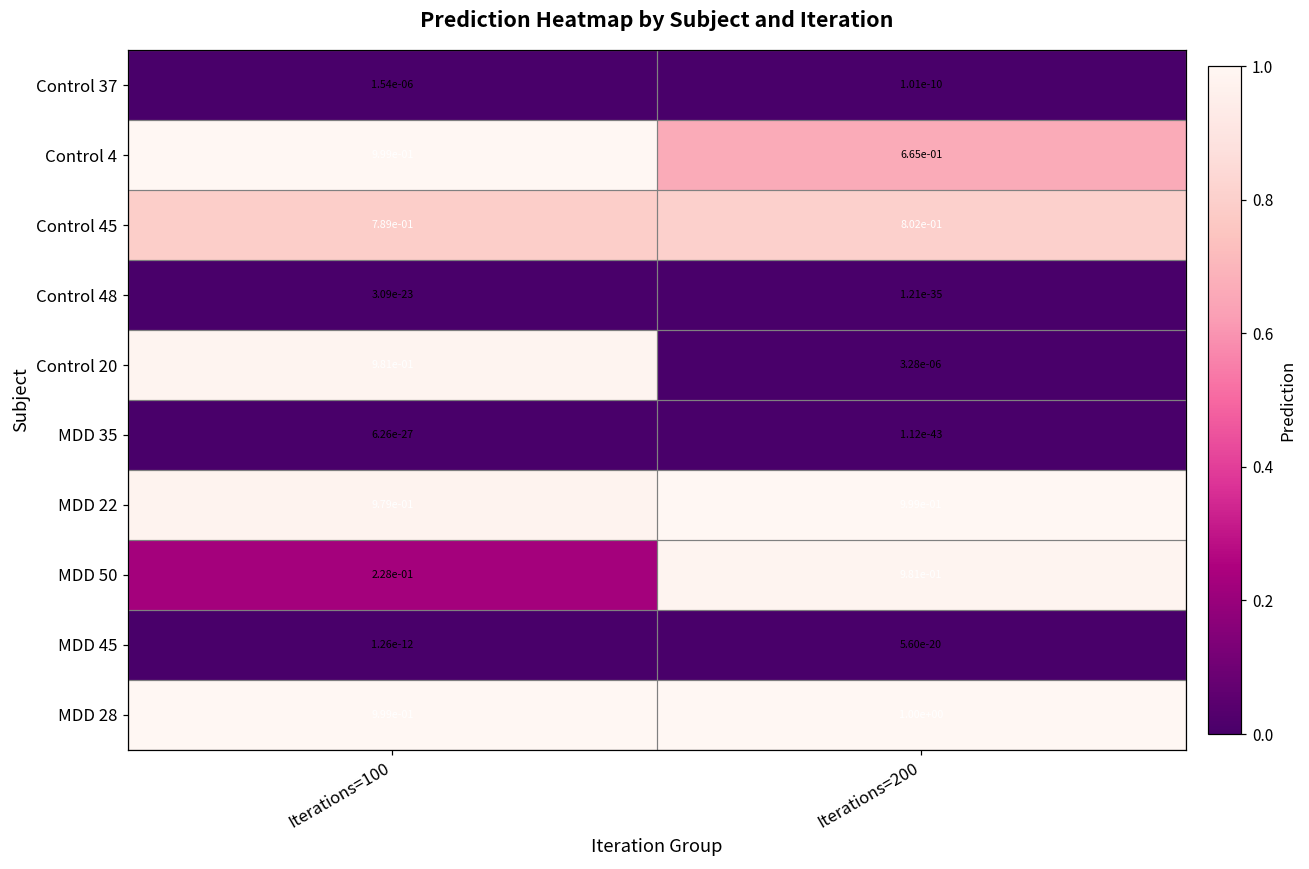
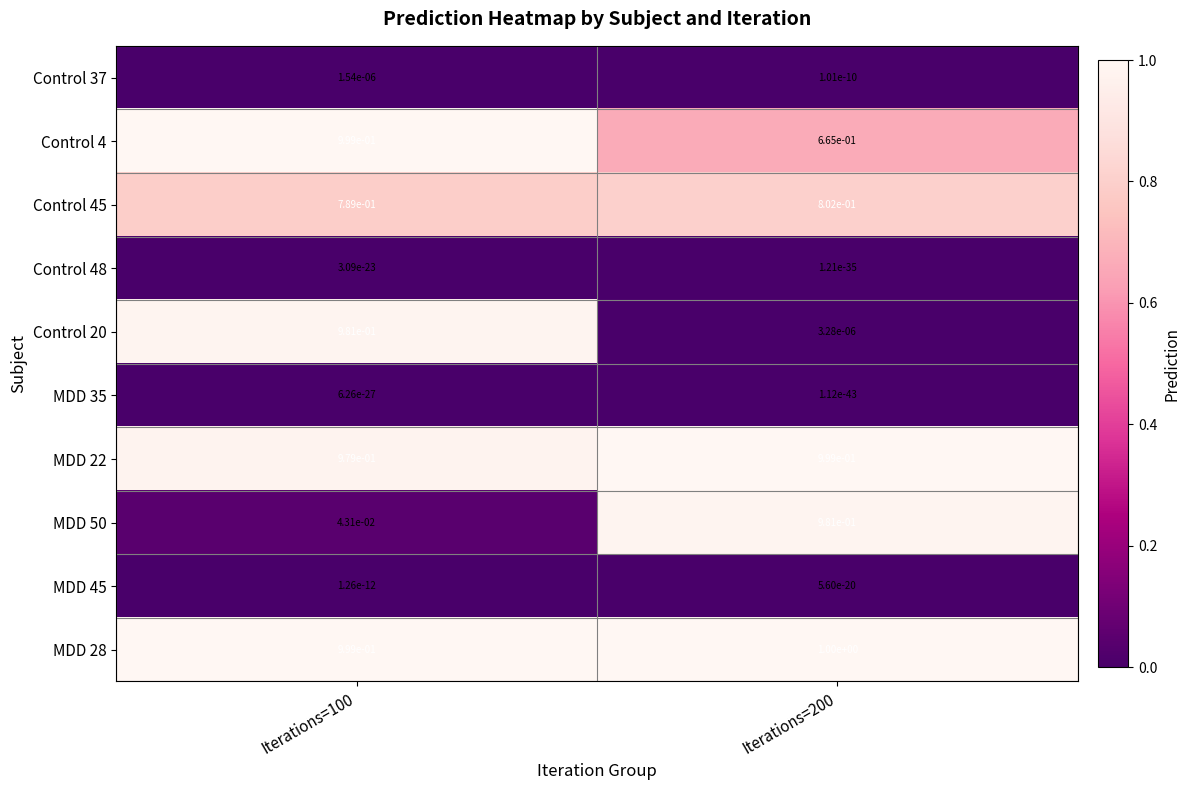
  {
    "Control 37": {
      "Iterations=100": "1.54e-06",
      "Iterations=200": "1.01e-10"
    },
    "Control 4": {
      "Iterations=200": "6.65e-01"
    },
    "Control 45": {
      "Iterations=100": "7.89e-01",
      "Iterations=200": "8.02e-01"
    },
    "Control 48": {
      "Iterations=100": "3.09e-23",
      "Iterations=200": "1.21e-35"
    },
    "Control 20": {
      "Iterations=200": "3.28e-06"
    },
    "MDD 35": {
      "Iterations=100": "6.26e-27",
      "Iterations=200": "1.12e-43"
    },
    "MDD 50": {
-     "Iterations=100": "2.28e-01"
+     "Iterations=100": "4.31e-02"
    },
    "MDD 45": {
      "Iterations=100": "1.26e-12",
      "Iterations=200": "5.60e-20"
    }
  }
